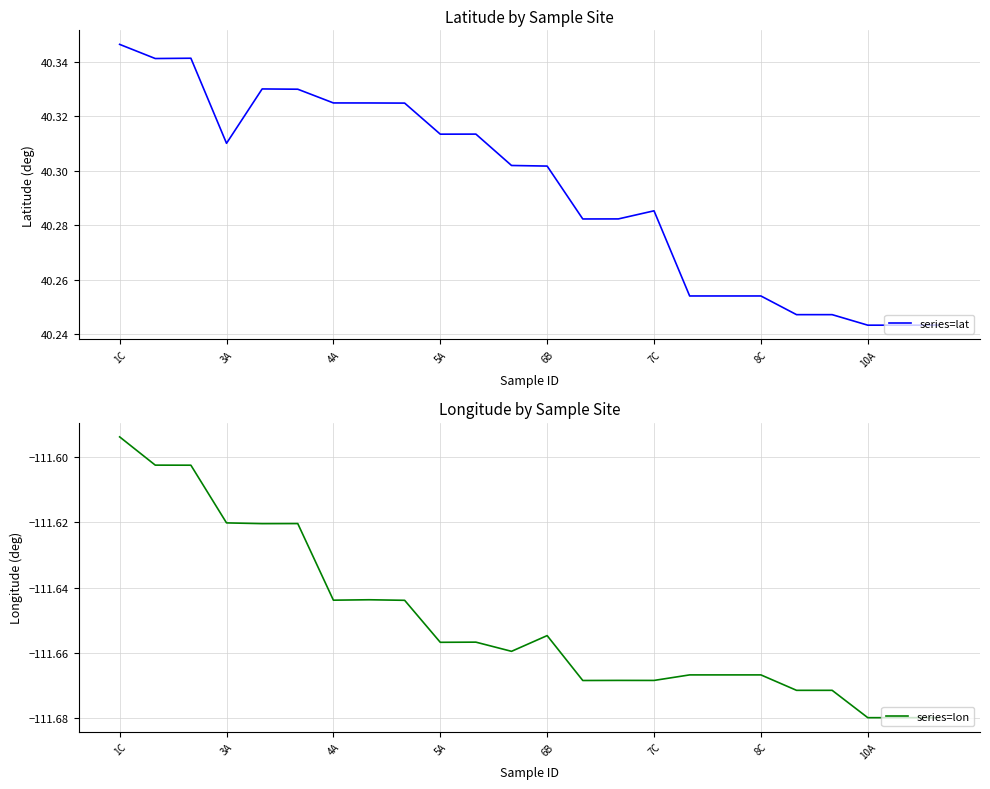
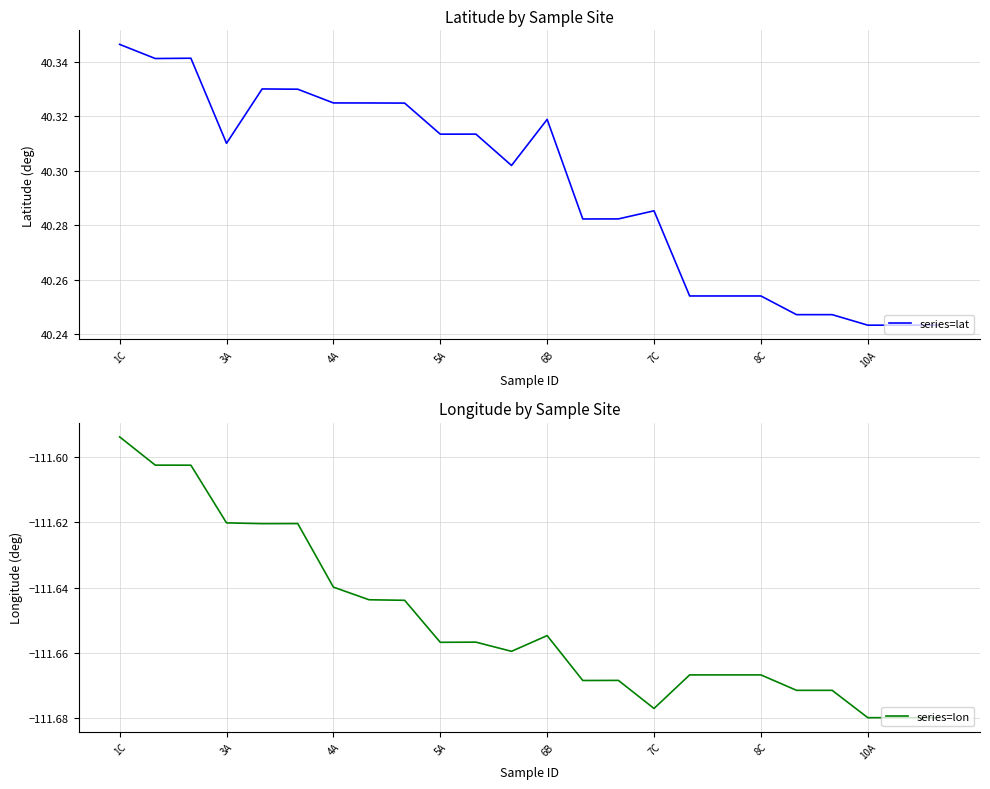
  {
    "Latitude by Sample Site": {
      "1C": 40.346,
      "3A": 40.310,
      "4A": 40.325,
      "5A": 40.313,
-     "6B": 40.302,
+     "6B": 40.319,
      "7C": 40.285,
      "8C": 40.254,
      "10A": 40.243
    },
    "Longitude by Sample Site": {
      "1C": -111.594,
      "3A": -111.620,
-     "4A": -111.644,
+     "4A": -111.640,
      "5A": -111.657,
      "6B": -111.655,
-     "7C": -111.669,
+     "7C": -111.677,
      "8C": -111.667,
      "10A": -111.680
    }
  }
